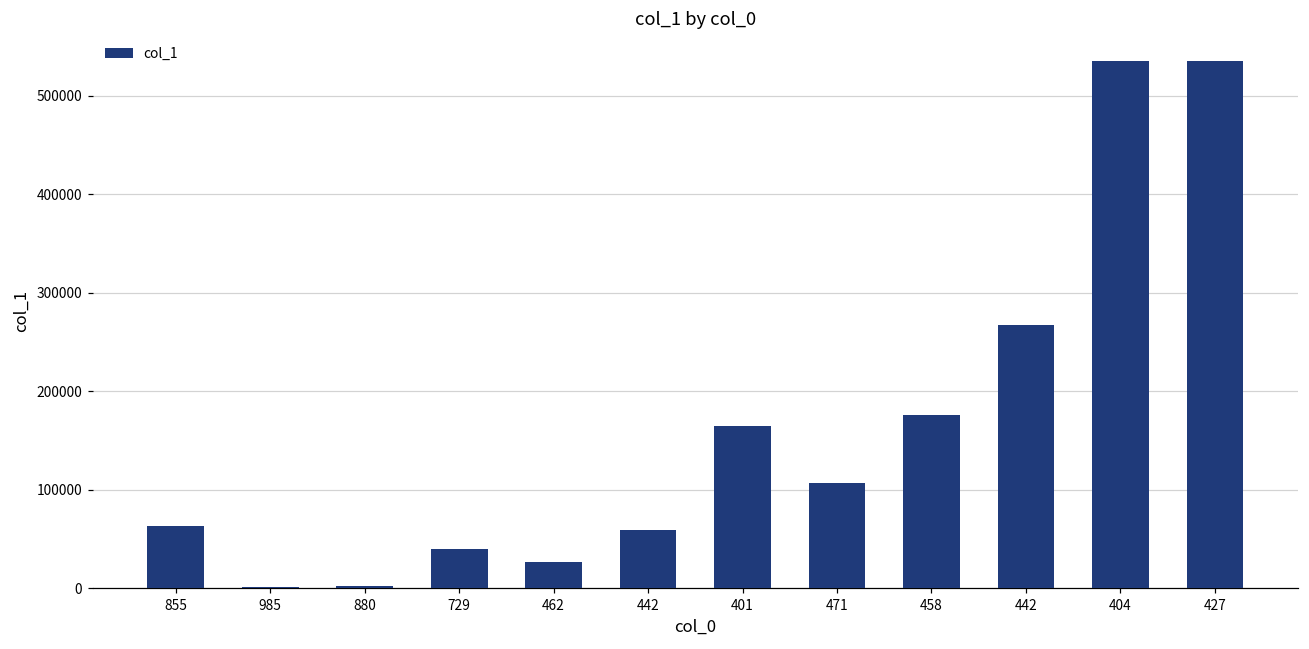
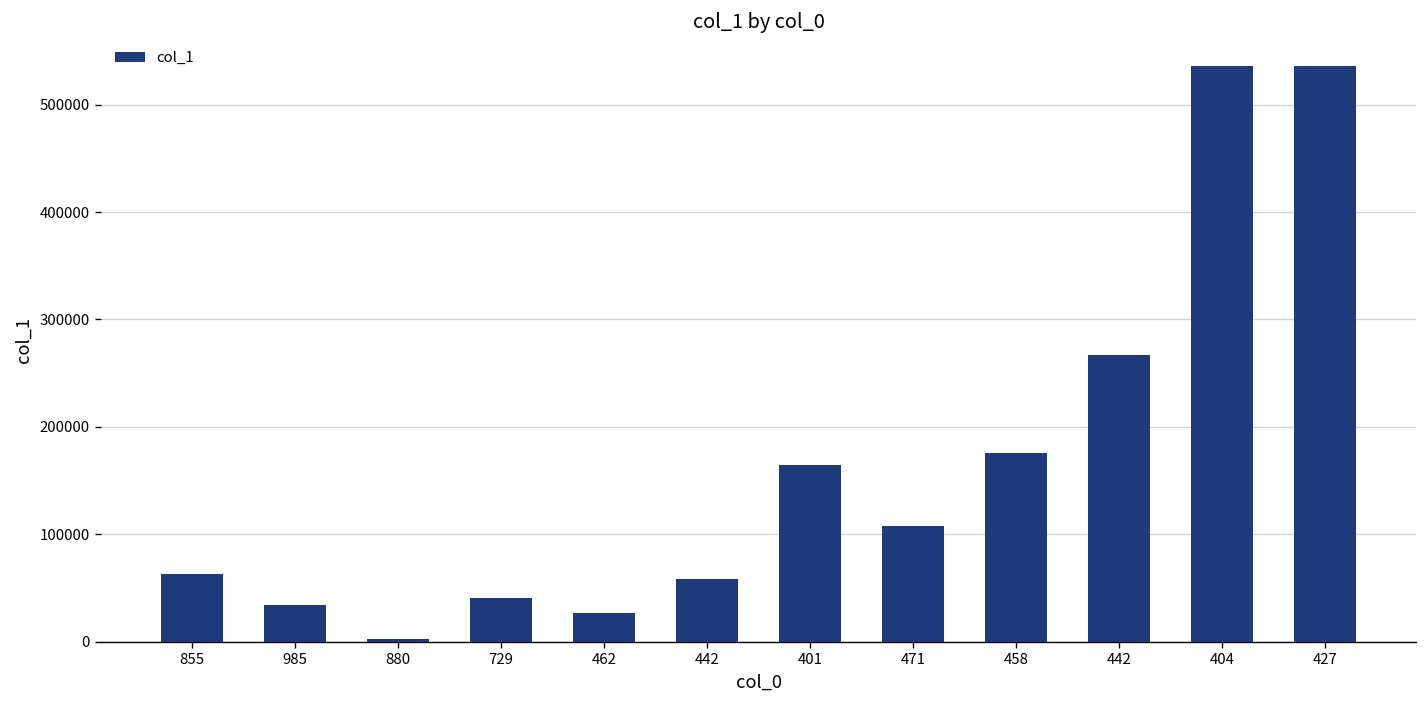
  {
    "855": 60000,
-   "985": 0,
+   "985": 30000,
    "729": 40000,
    "462": 30000,
    "401": 160000,
    "471": 110000,
    "458": 180000,
    "404": 540000,
    "427": 540000
  }
